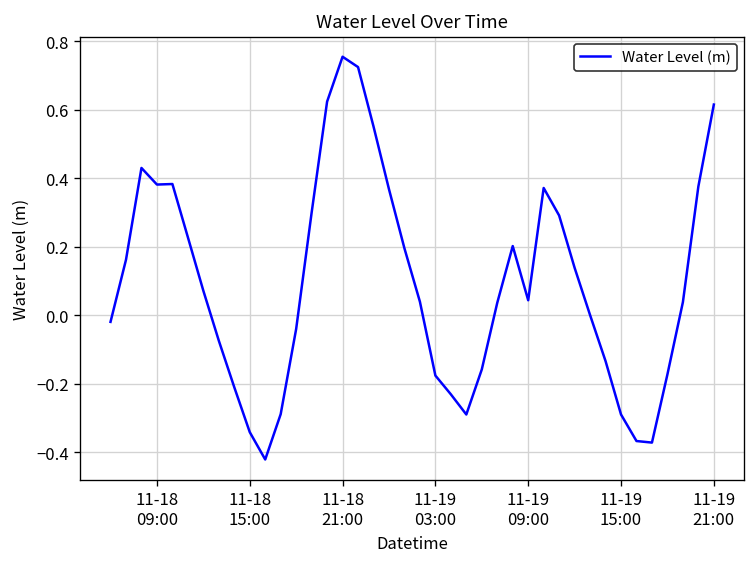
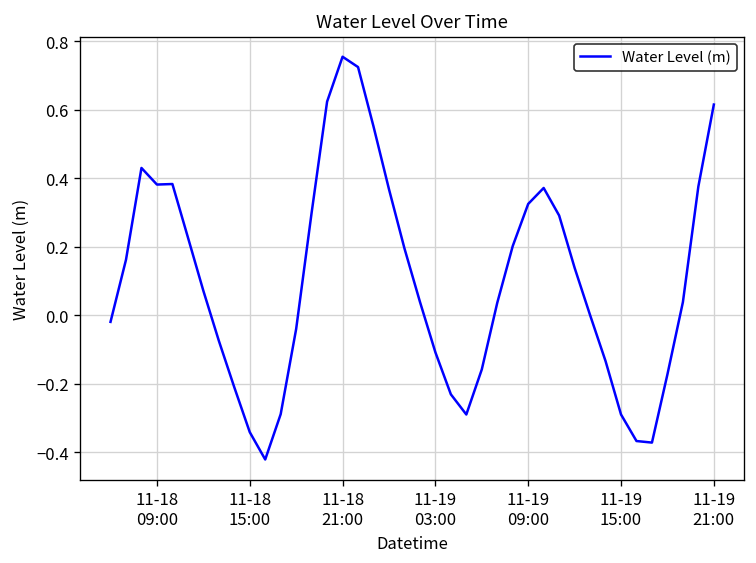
  {
    "11-18 09:00": 0.38,
    "11-18 15:00": -0.34,
    "11-18 21:00": 0.75,
-   "11-19 03:00": -0.18,
-   "11-19 09:00": 0.04,
+   "11-19 03:00": -0.11,
+   "11-19 09:00": 0.32,
    "11-19 15:00": -0.29,
    "11-19 21:00": 0.61
  }
